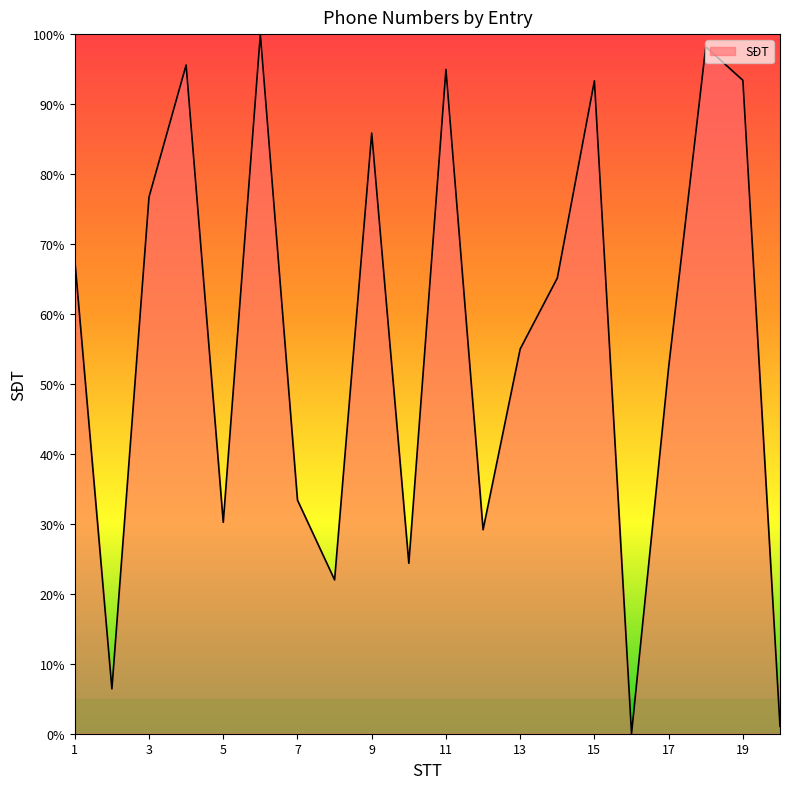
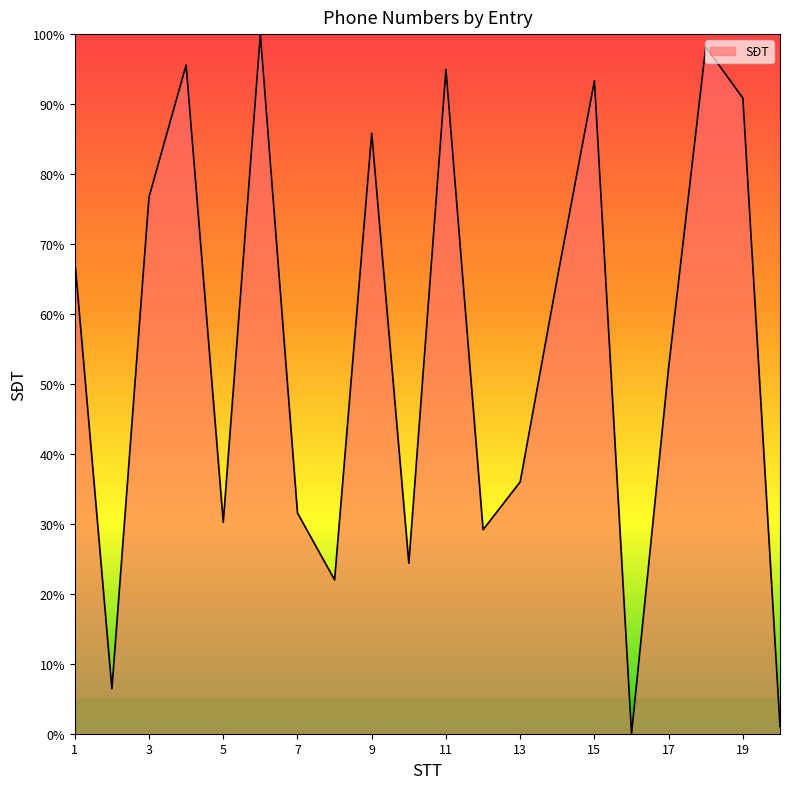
  {
    "1": "68%",
    "3": "77%",
    "5": "30%",
-   "7": "33%",
+   "7": "32%",
    "9": "86%",
    "11": "95%",
-   "13": "55%",
+   "13": "36%",
    "15": "93%",
    "17": "52%",
-   "19": "93%"
+   "19": "91%"
  }
